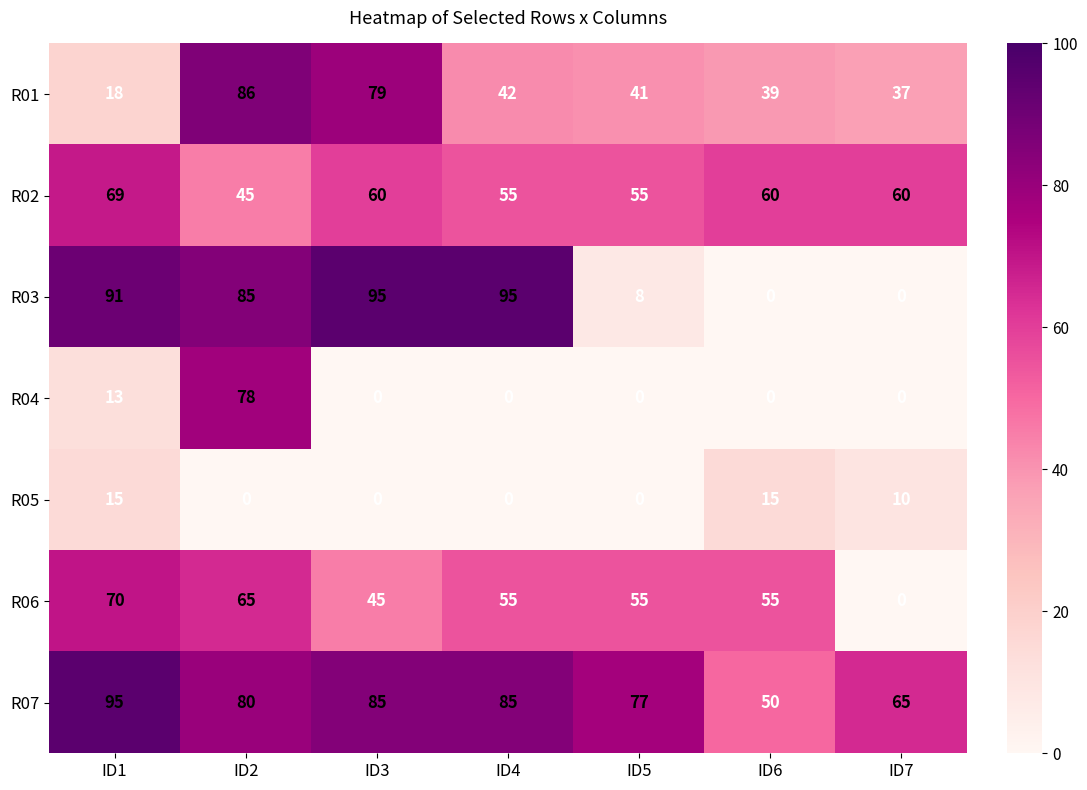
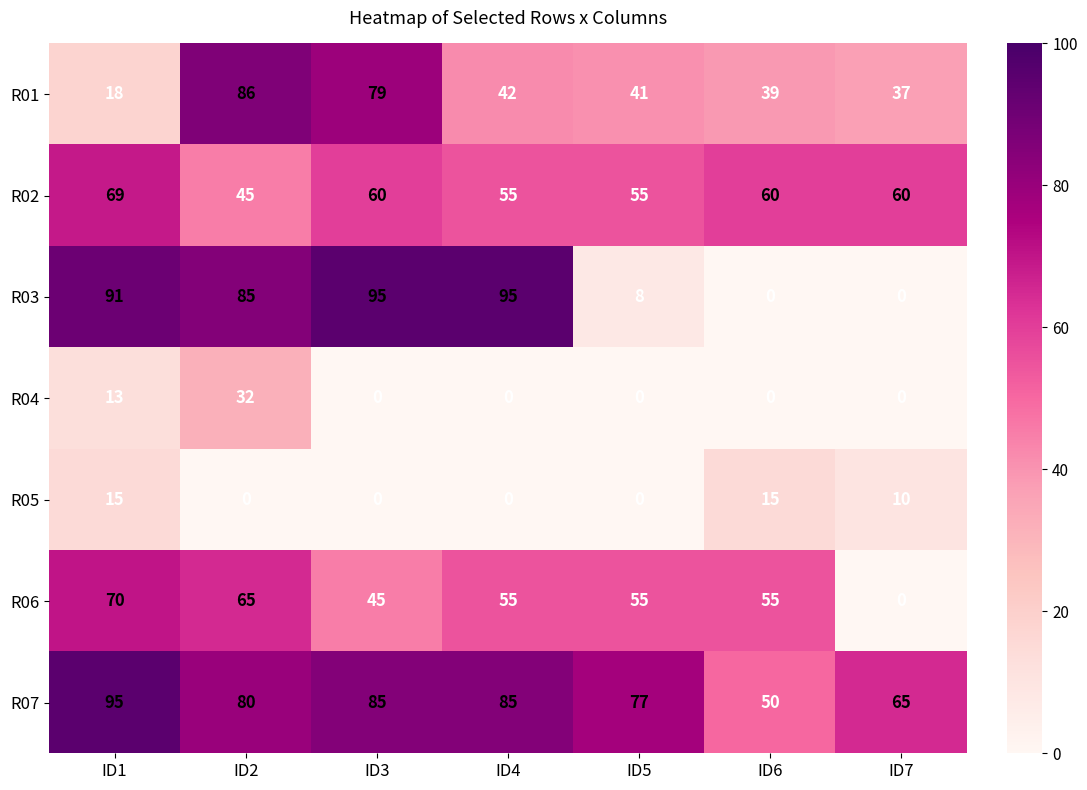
  {
    "R01": {
      "ID2": 86,
      "ID3": 79,
      "ID4": 42,
      "ID5": 41,
      "ID6": 39,
      "ID7": 37
    },
    "R02": {
      "ID1": 69,
      "ID2": 45,
      "ID3": 60,
      "ID4": 55,
      "ID5": 55,
      "ID6": 60,
      "ID7": 60
    },
    "R03": {
      "ID1": 91,
      "ID2": 85,
      "ID3": 95,
      "ID4": 95
    },
    "R04": {
-     "ID2": 78
+     "ID2": 32
    },
    "R06": {
      "ID1": 70,
      "ID2": 65,
      "ID3": 45,
      "ID4": 55,
      "ID5": 55,
      "ID6": 55
    },
    "R07": {
      "ID1": 95,
      "ID2": 80,
      "ID3": 85,
      "ID4": 85,
      "ID5": 77,
      "ID6": 50,
      "ID7": 65
    }
  }
